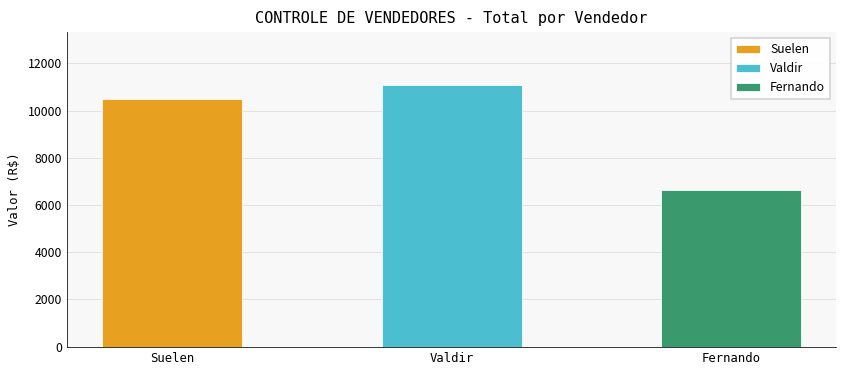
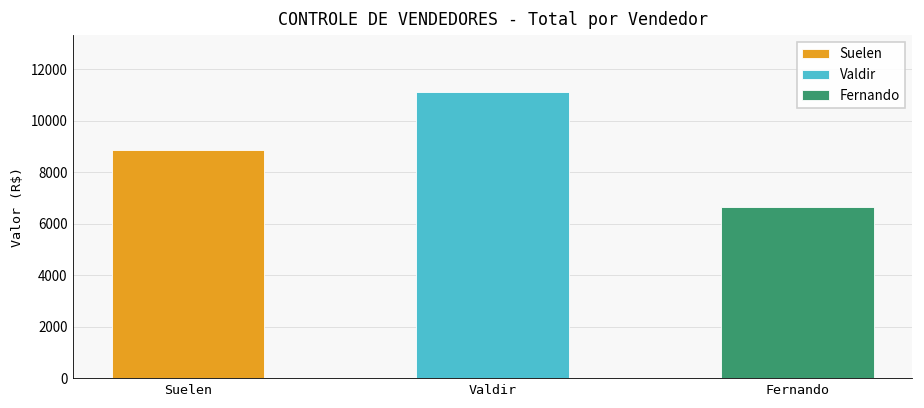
  {
-   "Suelen": 10500,
+   "Suelen": 8900,
    "Valdir": 11100,
    "Fernando": 6600
  }
